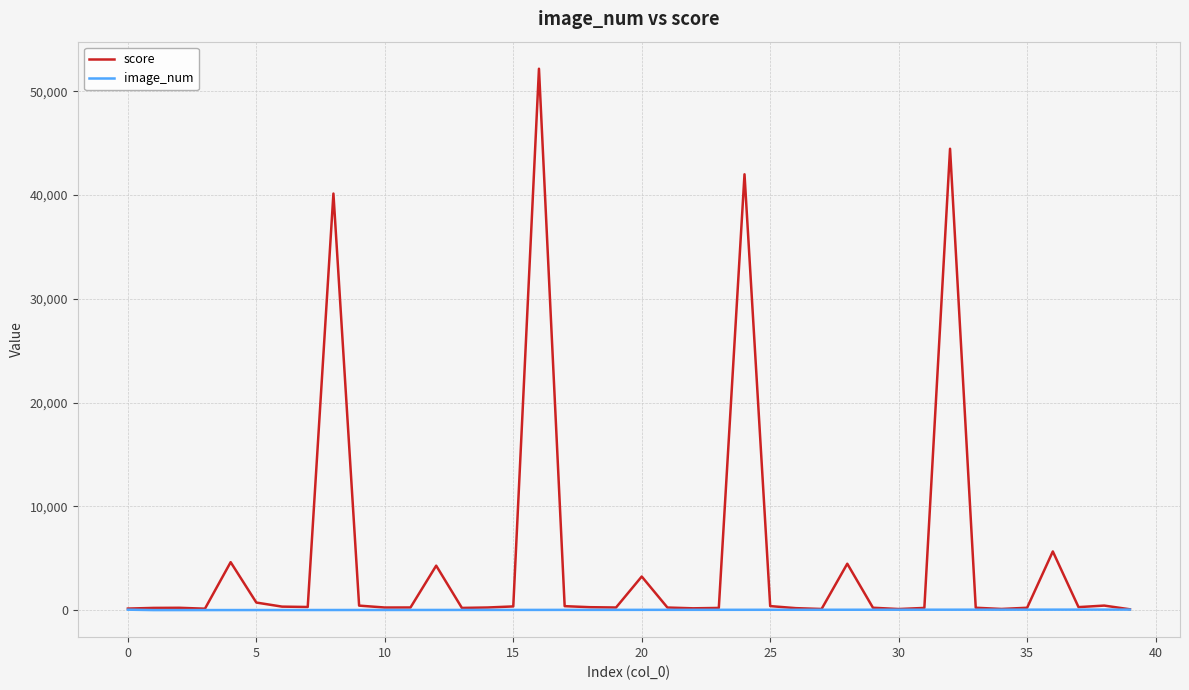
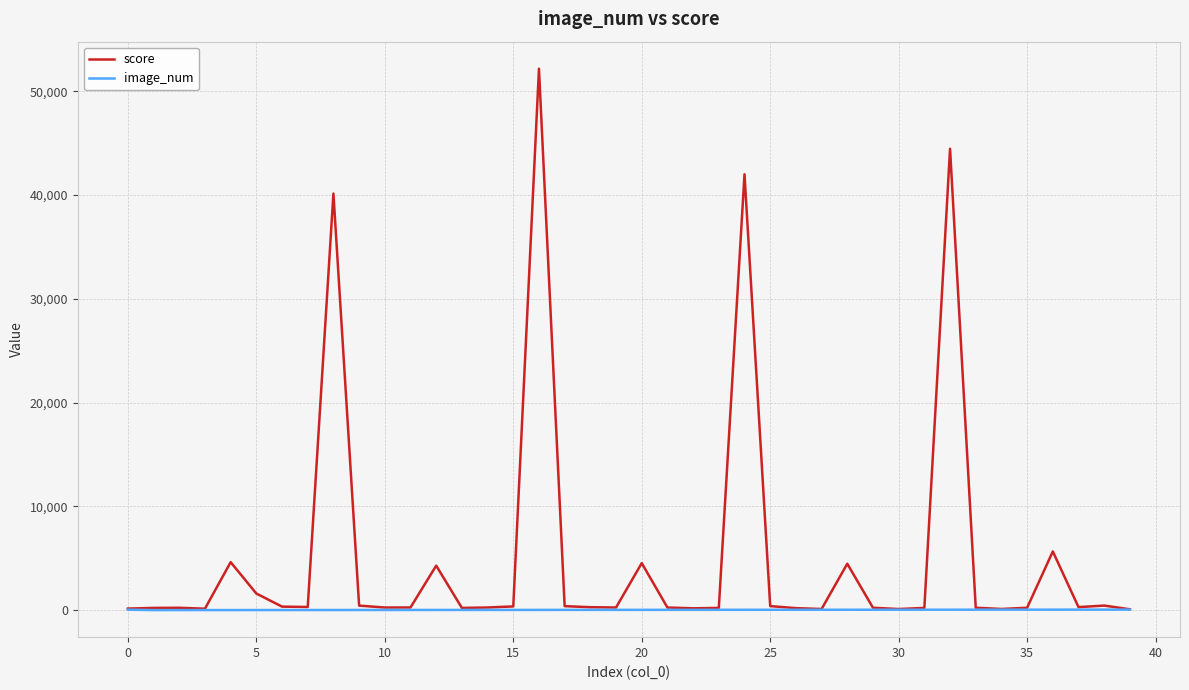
  {
    "score": {
-     "5": "700",
+     "5": "1,600",
      "15": "400",
-     "20": "3,200",
+     "20": "4,500",
      "25": "400"
    },
    "image_num": {
      "5": "0",
      "15": "0",
      "20": "0",
      "25": "0"
    }
  }
